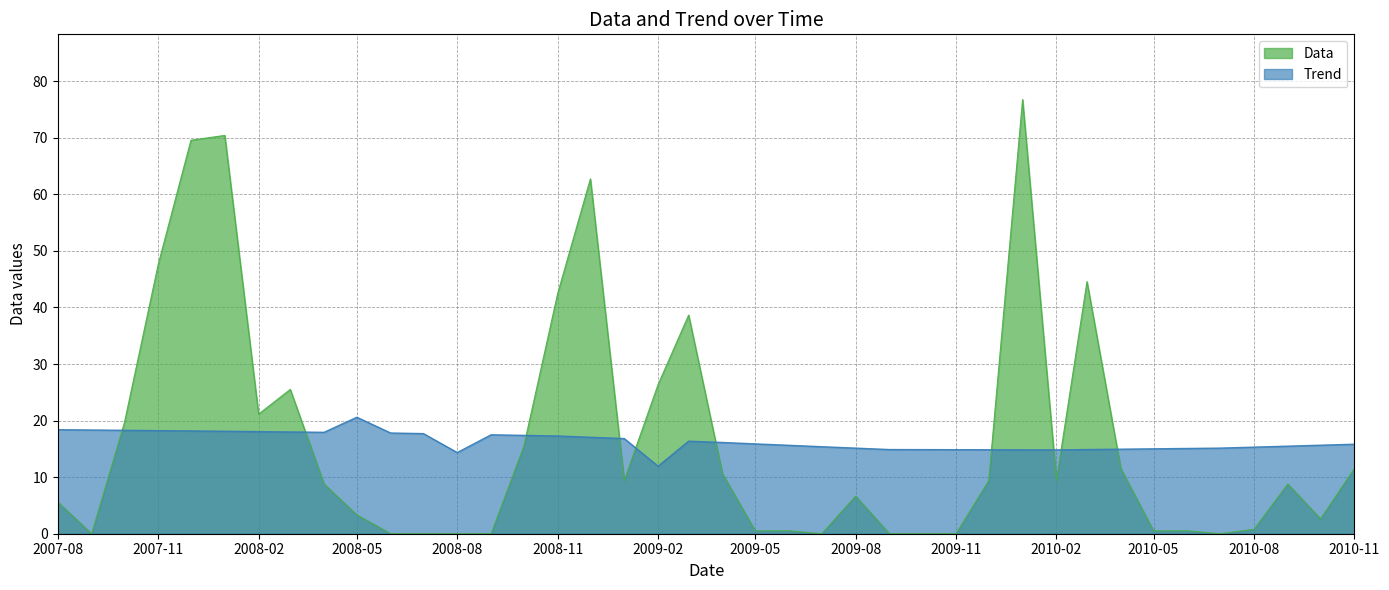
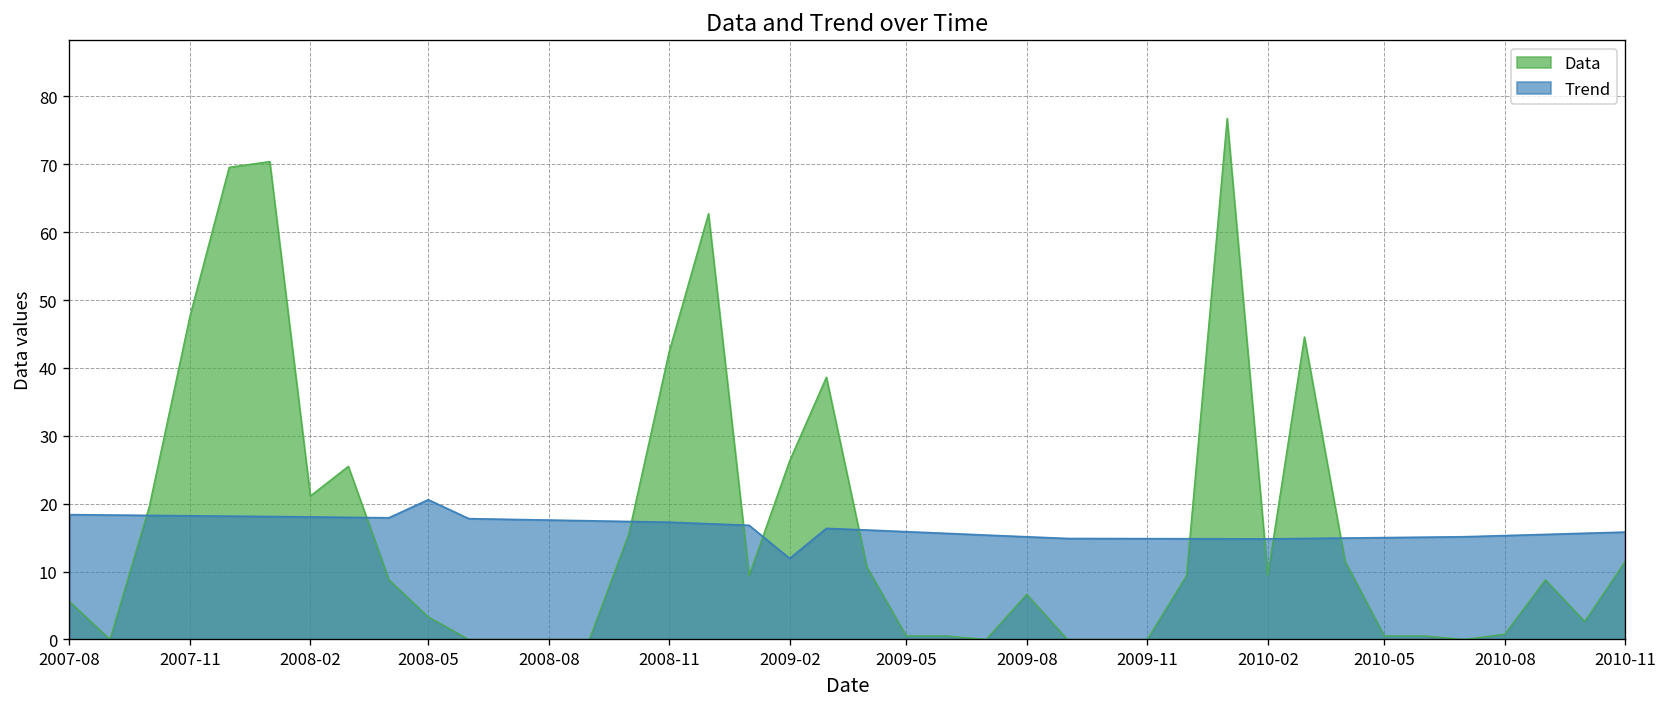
  {
    "Data": {
      "2007-08": 6,
      "2007-11": 48,
      "2008-02": 21,
      "2008-05": 3,
      "2008-08": 0,
      "2008-11": 42,
      "2009-02": 26,
      "2009-05": 1,
      "2009-08": 7,
      "2009-11": 0,
      "2010-02": 9,
      "2010-05": 1,
      "2010-08": 1,
      "2010-11": 12
    },
    "Trend": {
      "2007-08": 18,
      "2007-11": 18,
      "2008-02": 18,
      "2008-05": 21,
-     "2008-08": 14,
+     "2008-08": 18,
      "2008-11": 17,
      "2009-02": 12,
      "2009-05": 16,
      "2009-08": 15,
      "2009-11": 15,
      "2010-02": 15,
      "2010-05": 15,
      "2010-08": 15,
      "2010-11": 16
    }
  }
